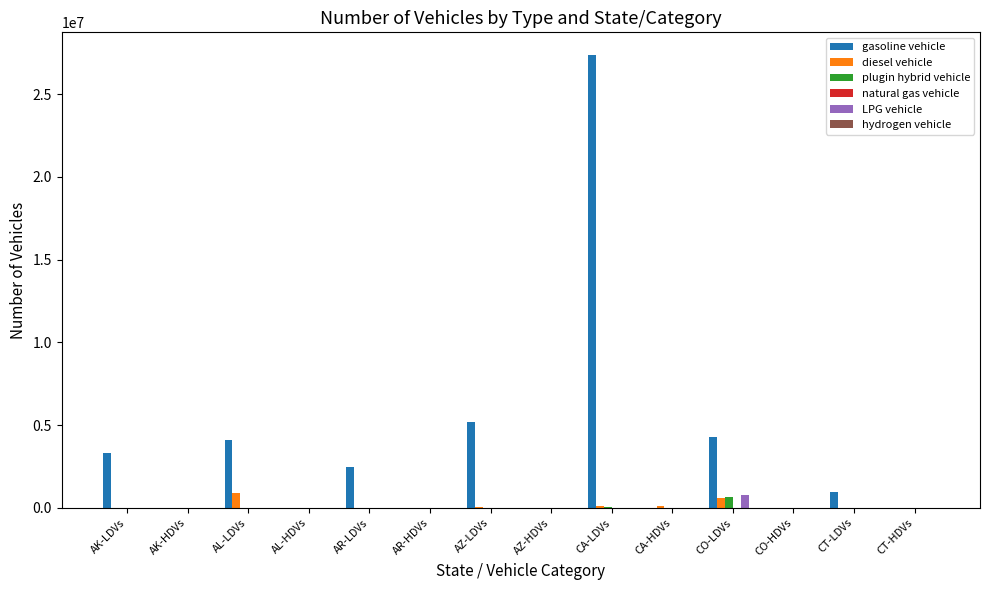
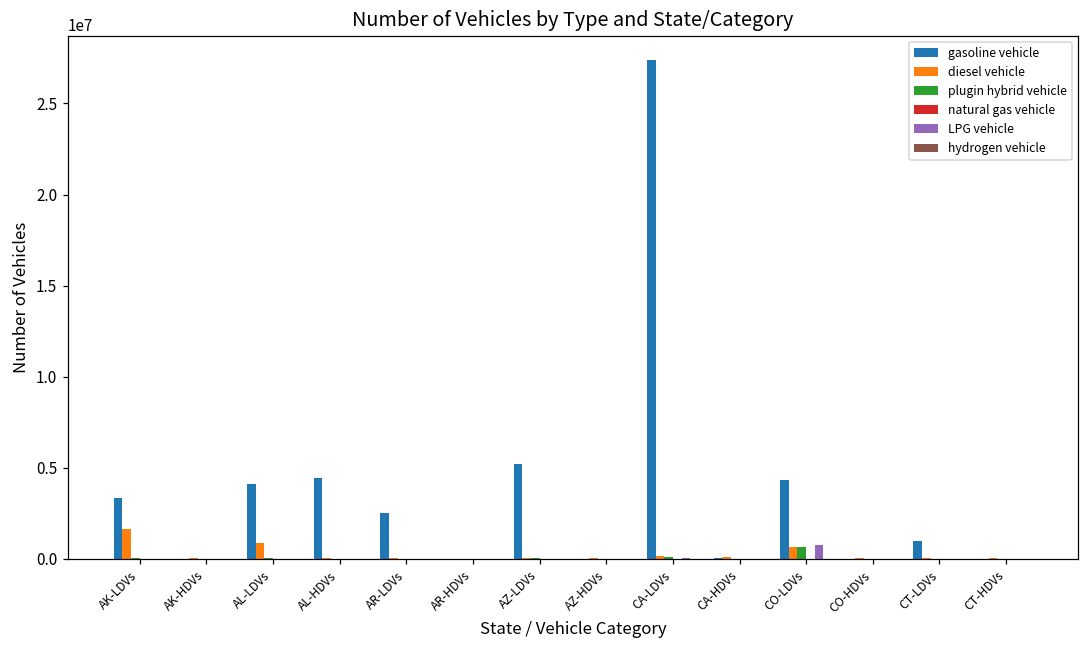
  {
    "gasoline vehicle": {
      "AK-LDVs": 3300000,
      "AL-LDVs": 4100000,
-     "AL-HDVs": 0,
+     "AL-HDVs": 4500000,
      "AR-LDVs": 2500000,
      "AZ-LDVs": 5200000,
      "CA-LDVs": 27400000,
      "CO-LDVs": 4300000,
      "CT-LDVs": 1000000
    },
    "diesel vehicle": {
-     "AK-LDVs": 0,
+     "AK-LDVs": 1600000,
      "AL-LDVs": 900000,
      "CO-LDVs": 600000
    },
    "plugin hybrid vehicle": {
      "AK-HDVs": 0,
      "AL-HDVs": 0,
      "AR-HDVs": 0,
      "AZ-HDVs": 0,
      "CA-HDVs": 0,
      "CO-LDVs": 600000,
      "CO-HDVs": 0,
      "CT-HDVs": 0
    },
    "natural gas vehicle": {
      "AK-LDVs": 0,
      "AK-HDVs": 0,
      "AL-LDVs": 0,
      "AL-HDVs": 0,
      "AR-LDVs": 0,
      "AR-HDVs": 0,
      "AZ-LDVs": 0,
      "AZ-HDVs": 0,
      "CA-LDVs": 0,
      "CA-HDVs": 0,
      "CO-LDVs": 0,
      "CO-HDVs": 0,
      "CT-LDVs": 0,
      "CT-HDVs": 0
    },
    "LPG vehicle": {
      "CO-LDVs": 700000
    }
  }
